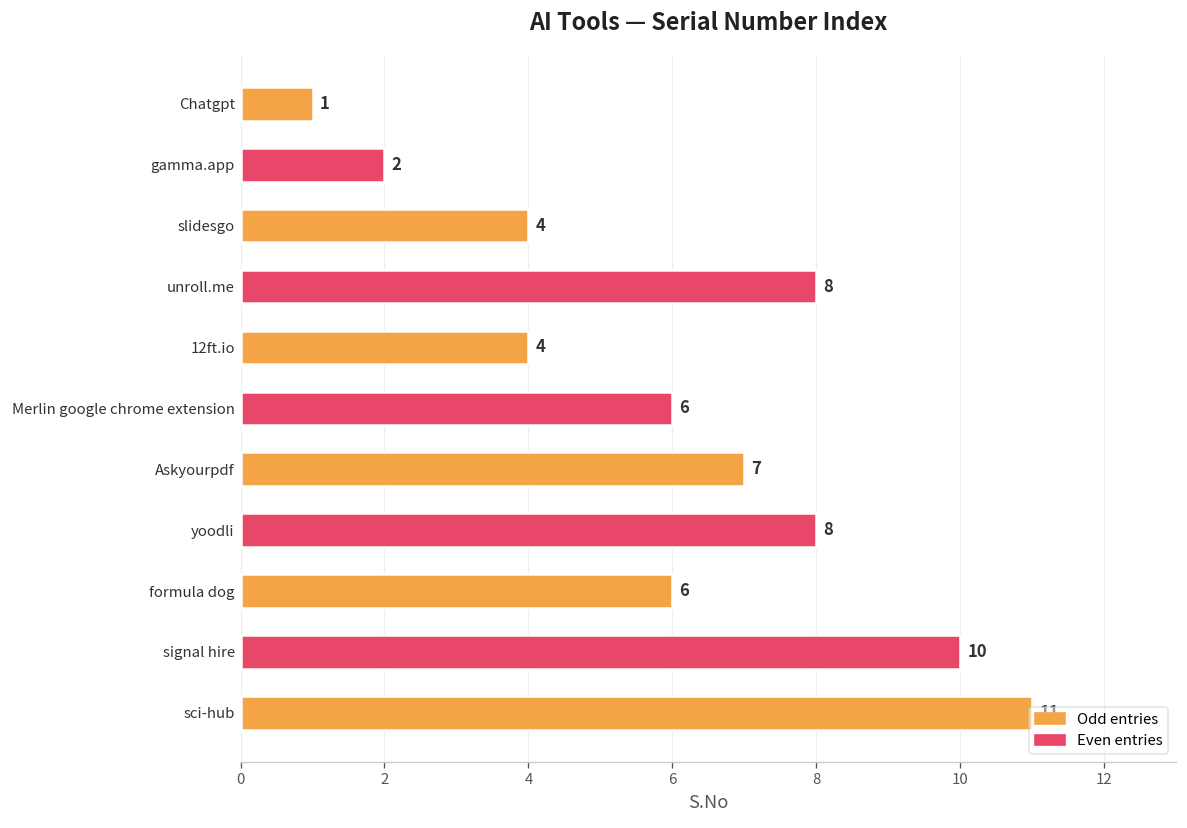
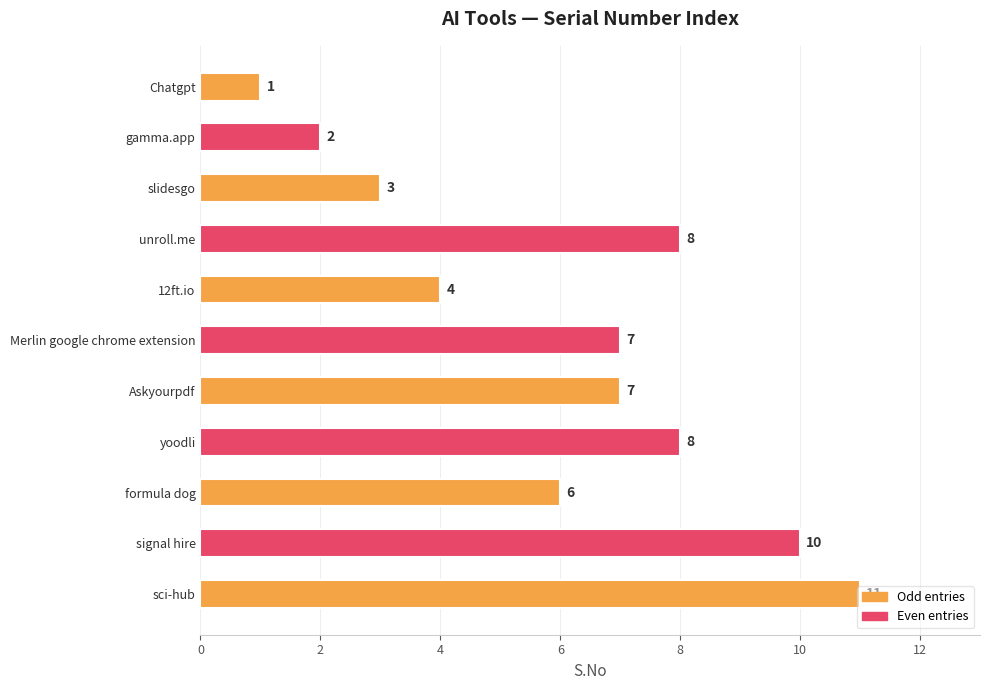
  {
    "Chatgpt": 1,
    "gamma.app": 2,
-   "slidesgo": 4,
+   "slidesgo": 3,
    "unroll.me": 8,
    "12ft.io": 4,
-   "Merlin google chrome extension": 6,
+   "Merlin google chrome extension": 7,
    "Askyourpdf": 7,
    "yoodli": 8,
    "formula dog": 6,
    "signal hire": 10
  }
